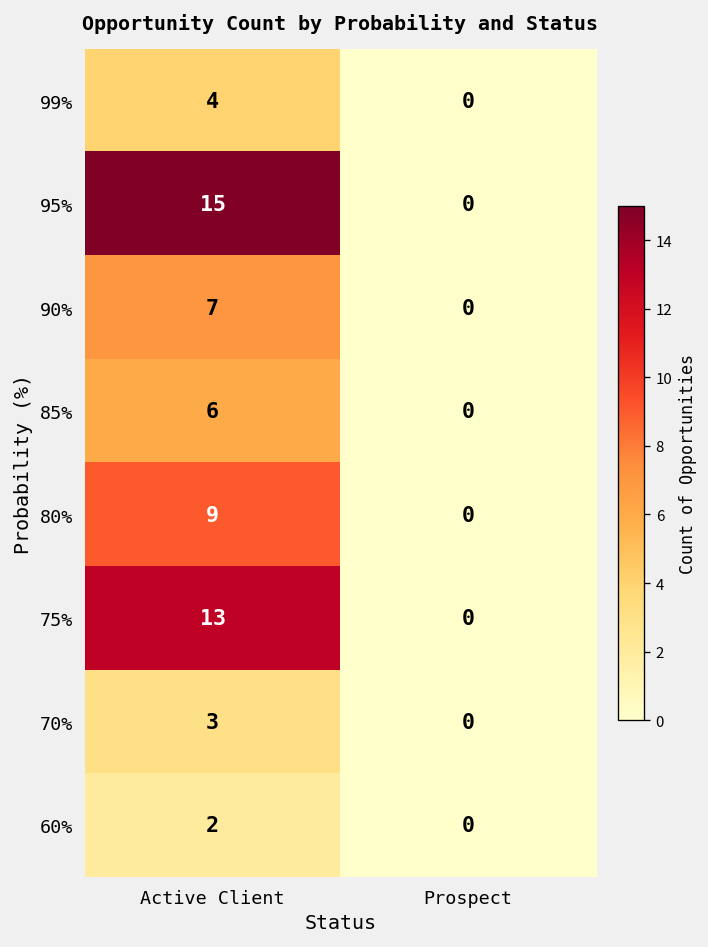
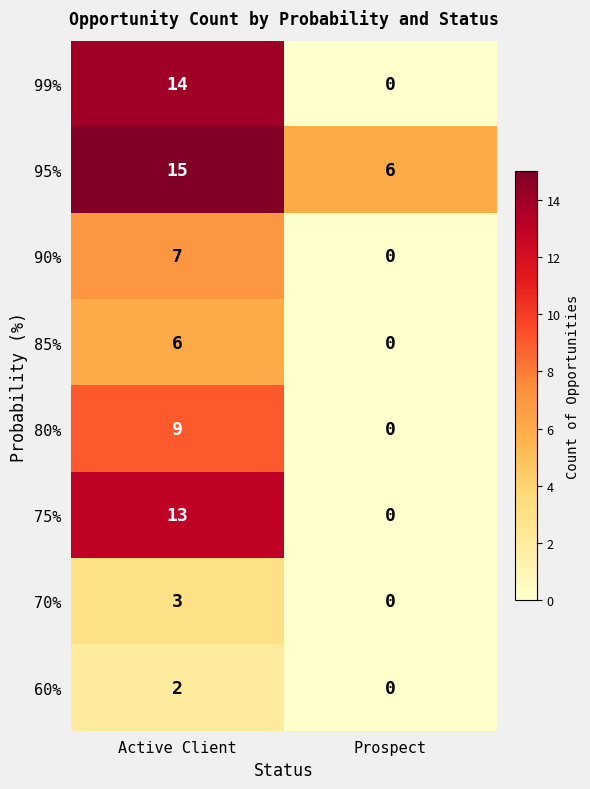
  {
    "99%": {
-     "Active Client": 4,
+     "Active Client": 14,
      "Prospect": 0
    },
    "95%": {
      "Active Client": 15,
-     "Prospect": 0
+     "Prospect": 6
    },
    "90%": {
      "Active Client": 7,
      "Prospect": 0
    },
    "85%": {
      "Active Client": 6,
      "Prospect": 0
    },
    "80%": {
      "Active Client": 9,
      "Prospect": 0
    },
    "75%": {
      "Active Client": 13,
      "Prospect": 0
    },
    "70%": {
      "Active Client": 3,
      "Prospect": 0
    },
    "60%": {
      "Active Client": 2,
      "Prospect": 0
    }
  }
